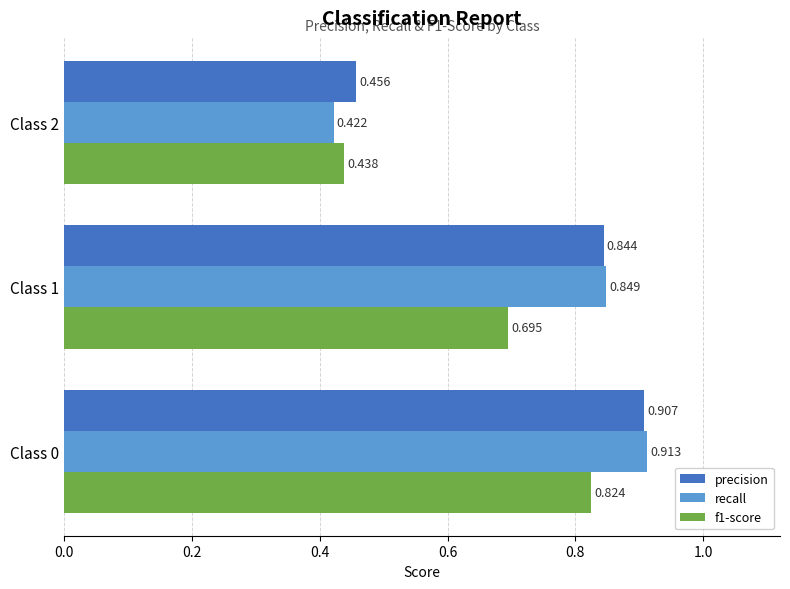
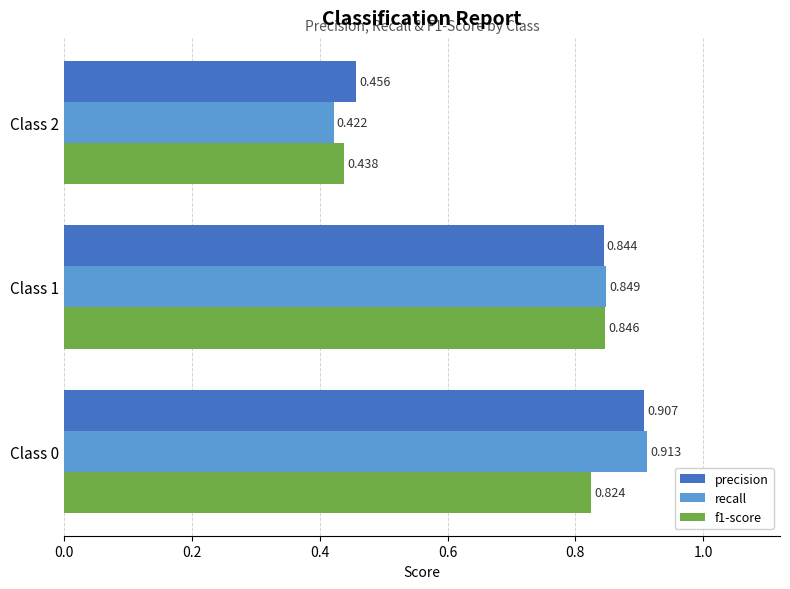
  {
    "f1-score": {
      "Class 2": 0.438,
-     "Class 1": 0.695,
+     "Class 1": 0.846,
      "Class 0": 0.824
    }
  }
